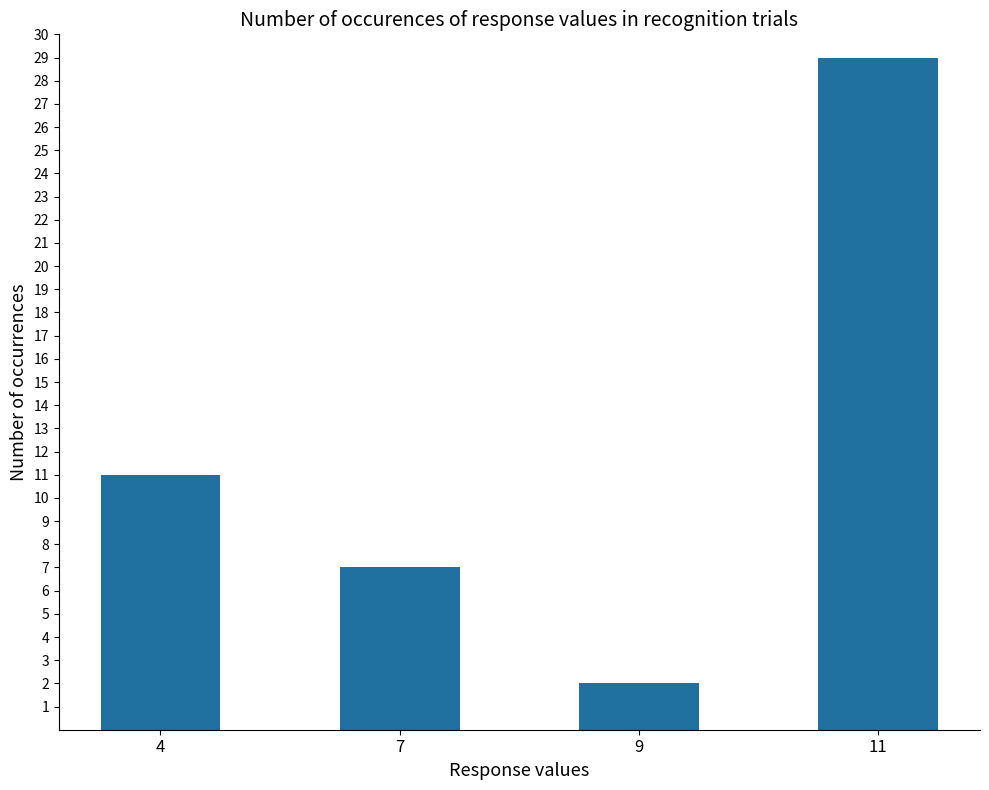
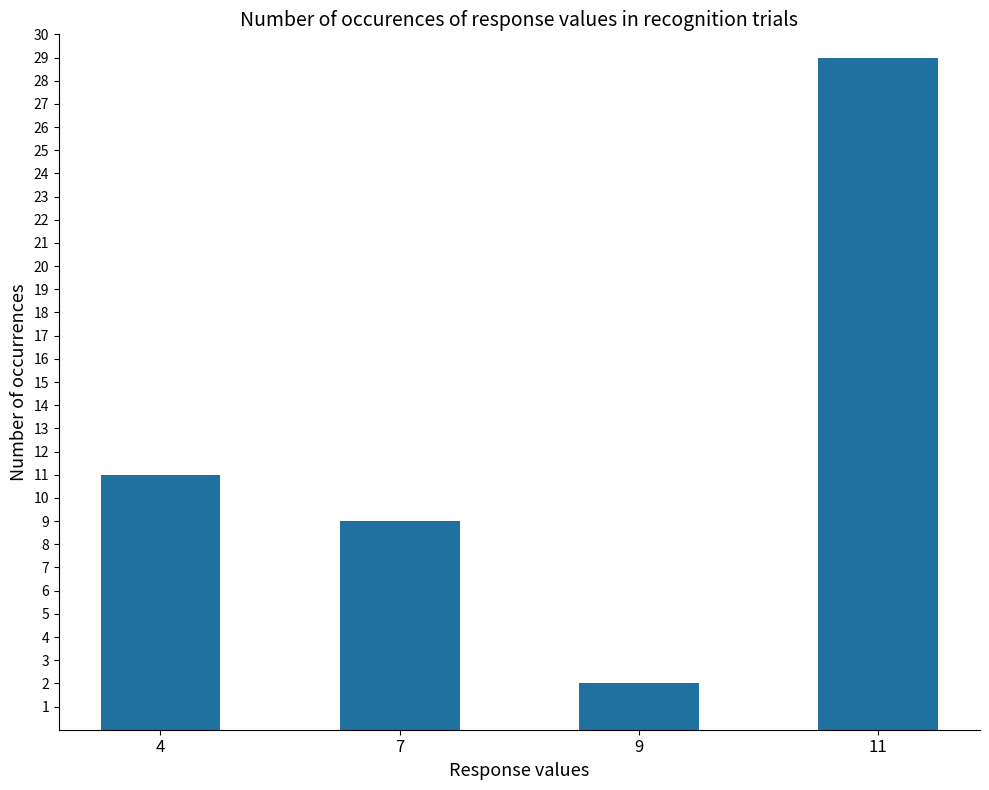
  {
    "4": 11,
-   "7": 7,
+   "7": 9,
    "9": 2,
    "11": 29
  }
